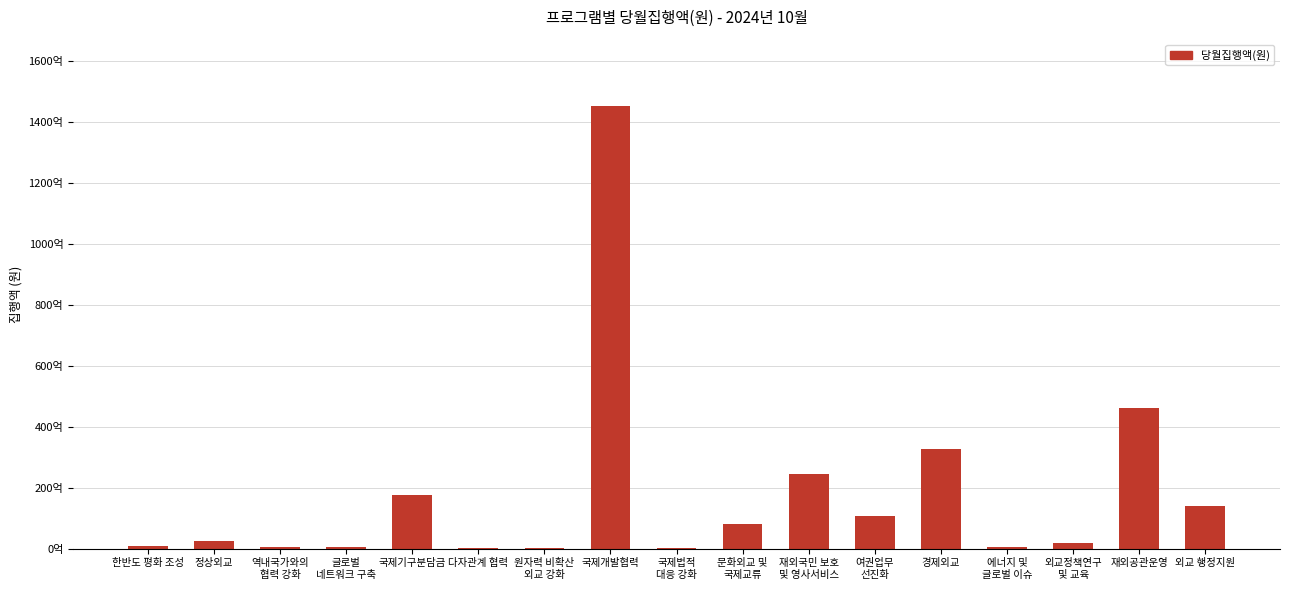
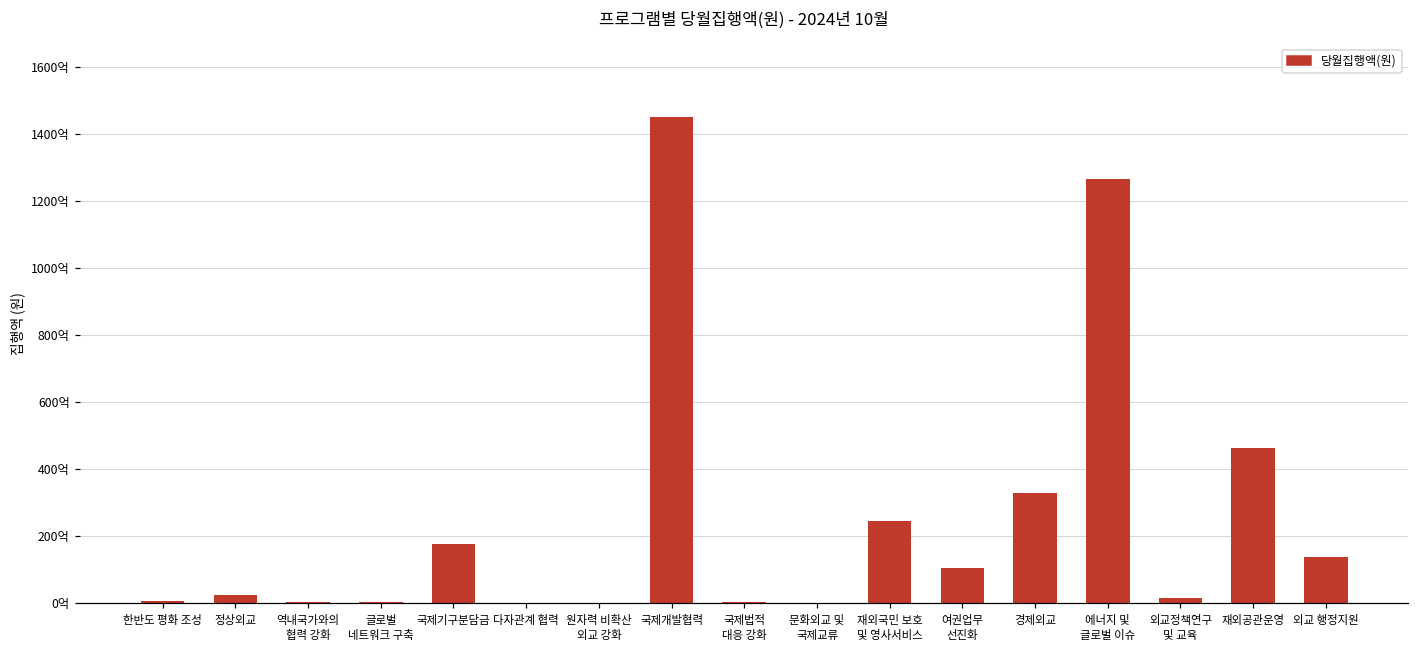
  {
    "한반도 평화 조성": "10억",
    "정상외교": "30억",
    "국제기구분담금": "180억",
    "국제개발협력": "1450억",
-   "문화외교 및 국제교류": "80억",
+   "문화외교 및 국제교류": "0억",
    "재외국민 보호 및 영사서비스": "250억",
    "여권업무 선진화": "110억",
    "경제외교": "330억",
-   "에너지 및 글로벌 이슈": "0억",
+   "에너지 및 글로벌 이슈": "1270억",
    "외교정책연구 및 교육": "20억",
    "재외공관운영": "460억",
    "외교 행정지원": "140억"
  }
